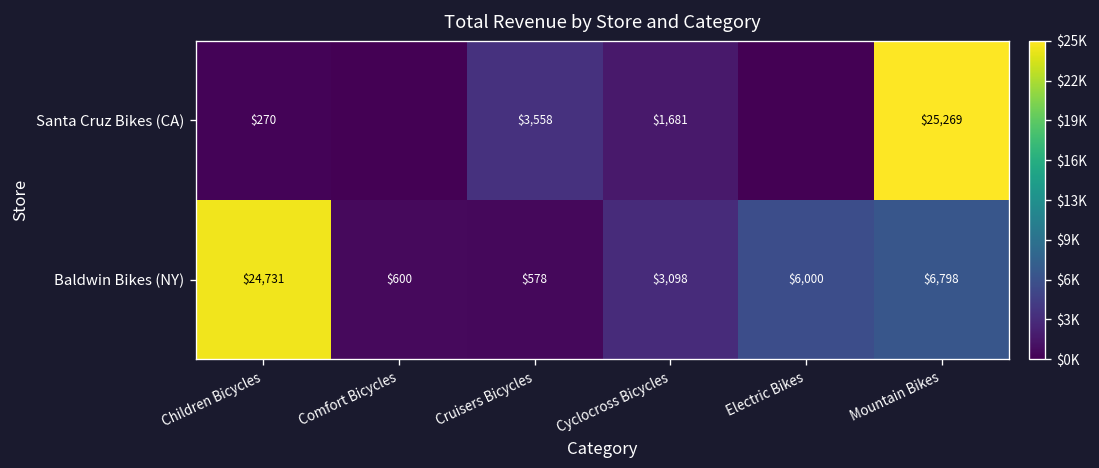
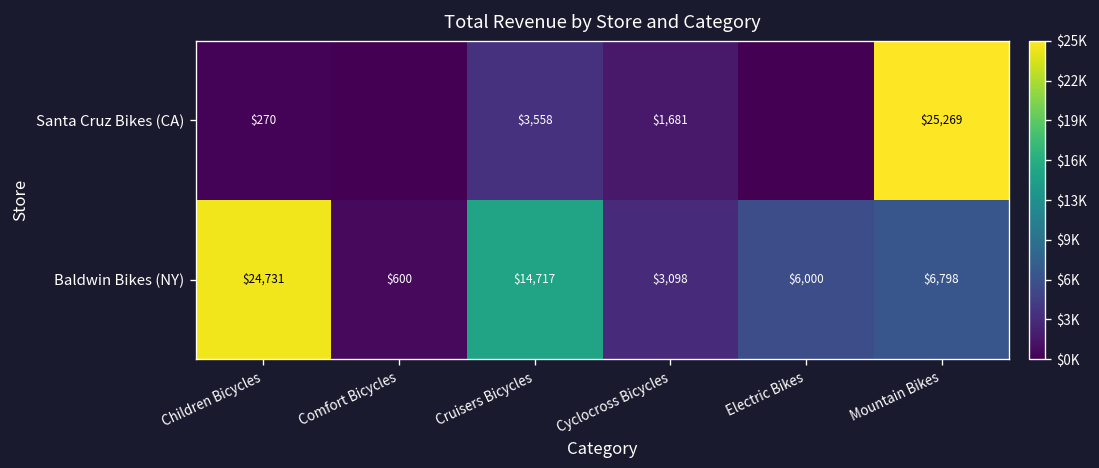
  {
    "Santa Cruz Bikes (CA)": {
      "Children Bicycles": "$270",
      "Cruisers Bicycles": "$3,558",
      "Cyclocross Bicycles": "$1,681",
      "Mountain Bikes": "$25,269"
    },
    "Baldwin Bikes (NY)": {
      "Children Bicycles": "$24,731",
      "Comfort Bicycles": "$600",
-     "Cruisers Bicycles": "$578",
+     "Cruisers Bicycles": "$14,717",
      "Cyclocross Bicycles": "$3,098",
      "Electric Bikes": "$6,000",
      "Mountain Bikes": "$6,798"
    }
  }
